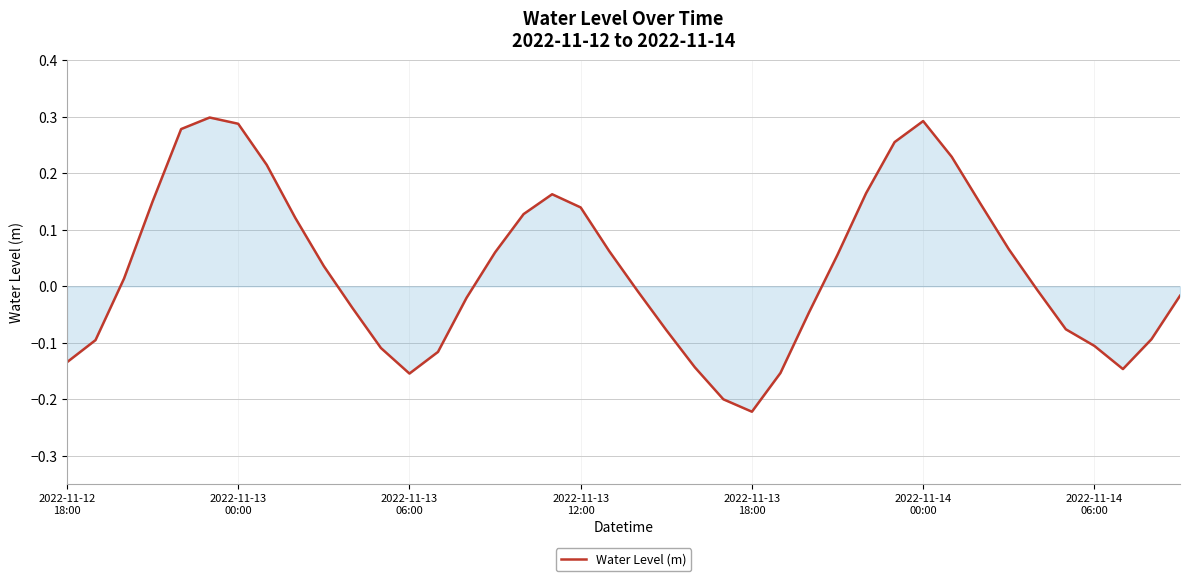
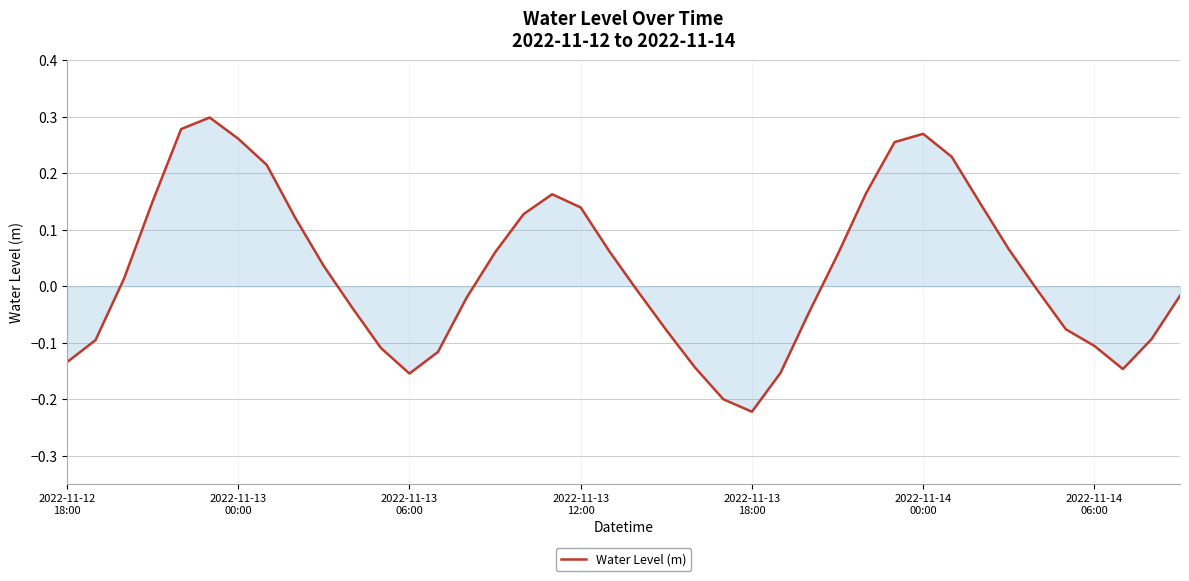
  {
    "Water Level (m)": {
      "2022-11-12 18:00": -0.13,
-     "2022-11-13 00:00": 0.29,
+     "2022-11-13 00:00": 0.26,
      "2022-11-13 06:00": -0.15,
      "2022-11-13 18:00": -0.22,
-     "2022-11-14 00:00": 0.29,
+     "2022-11-14 00:00": 0.27,
      "2022-11-14 06:00": -0.11
    }
  }
